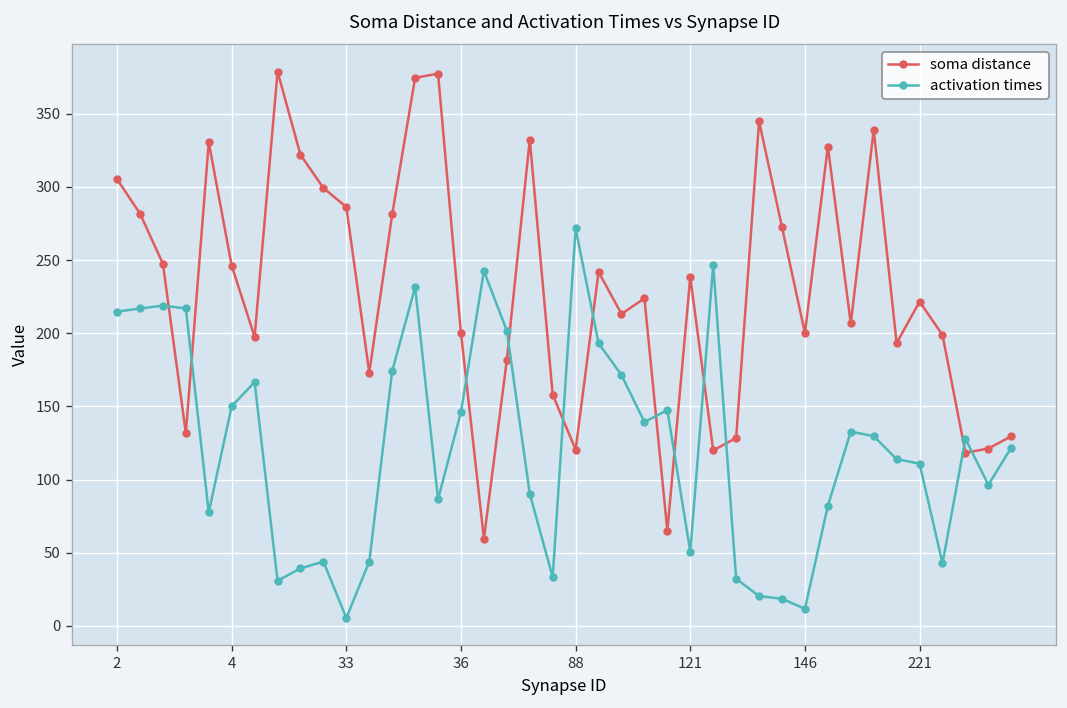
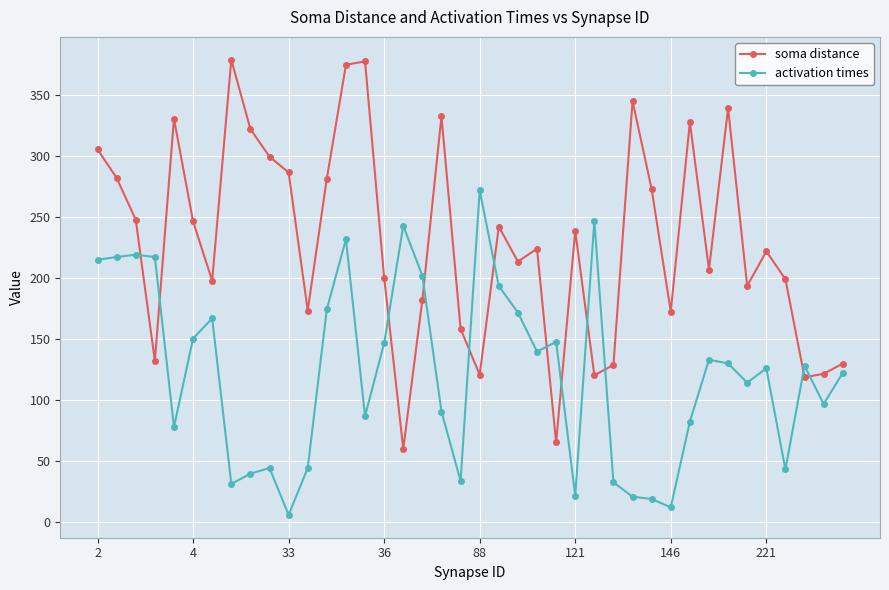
  {
    "soma distance": {
      "88": 120,
      "121": 238,
-     "146": 200,
+     "146": 172,
      "221": 222
    },
    "activation times": {
      "88": 272,
-     "121": 51,
+     "121": 21,
      "146": 12,
-     "221": 111
+     "221": 126
    }
  }
